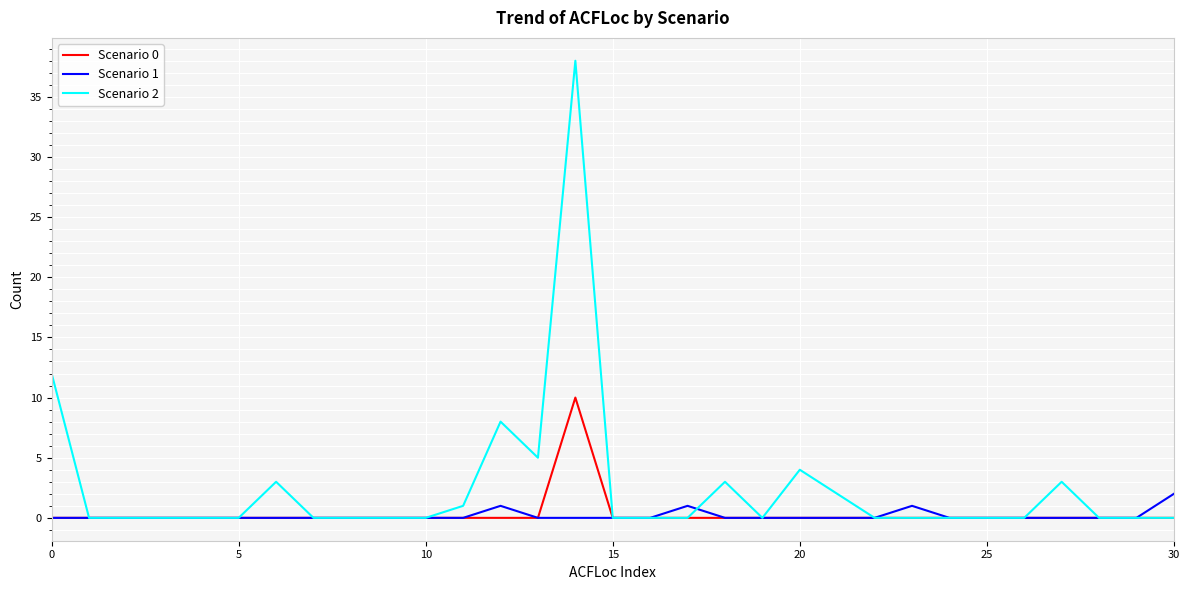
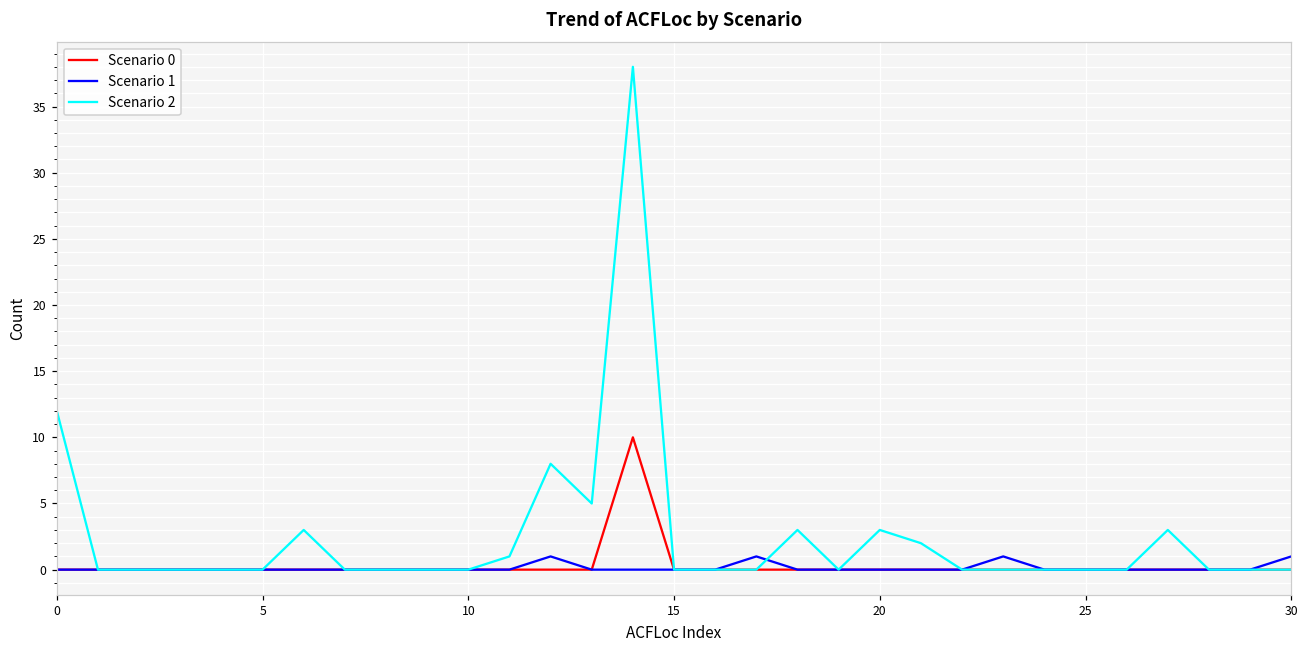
  {
    "Scenario 1": {
-     "30": 2
+     "30": 1
    },
    "Scenario 2": {
      "0": 12,
-     "20": 4
+     "20": 3
    }
  }
